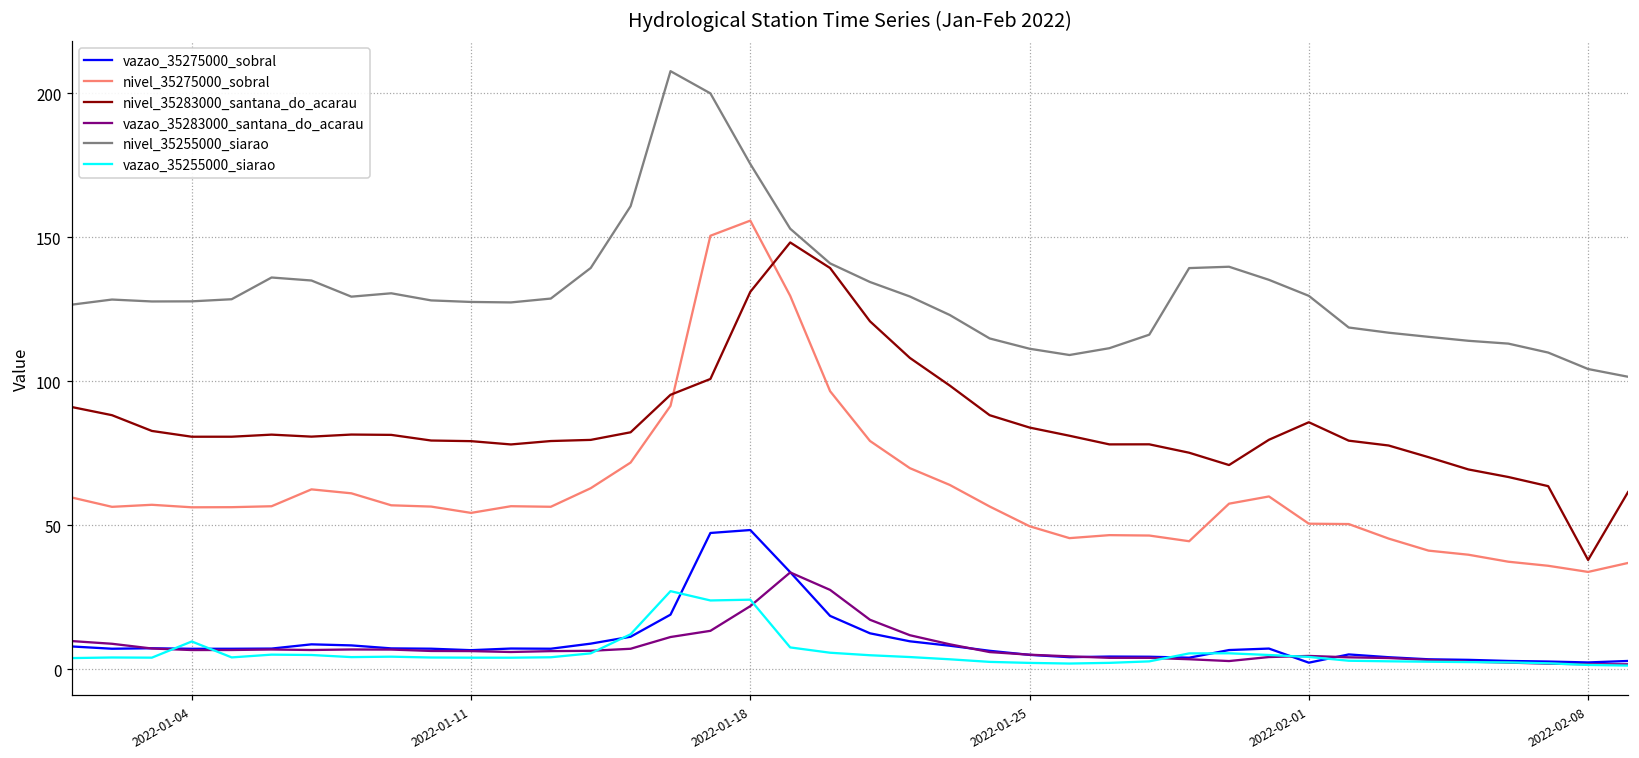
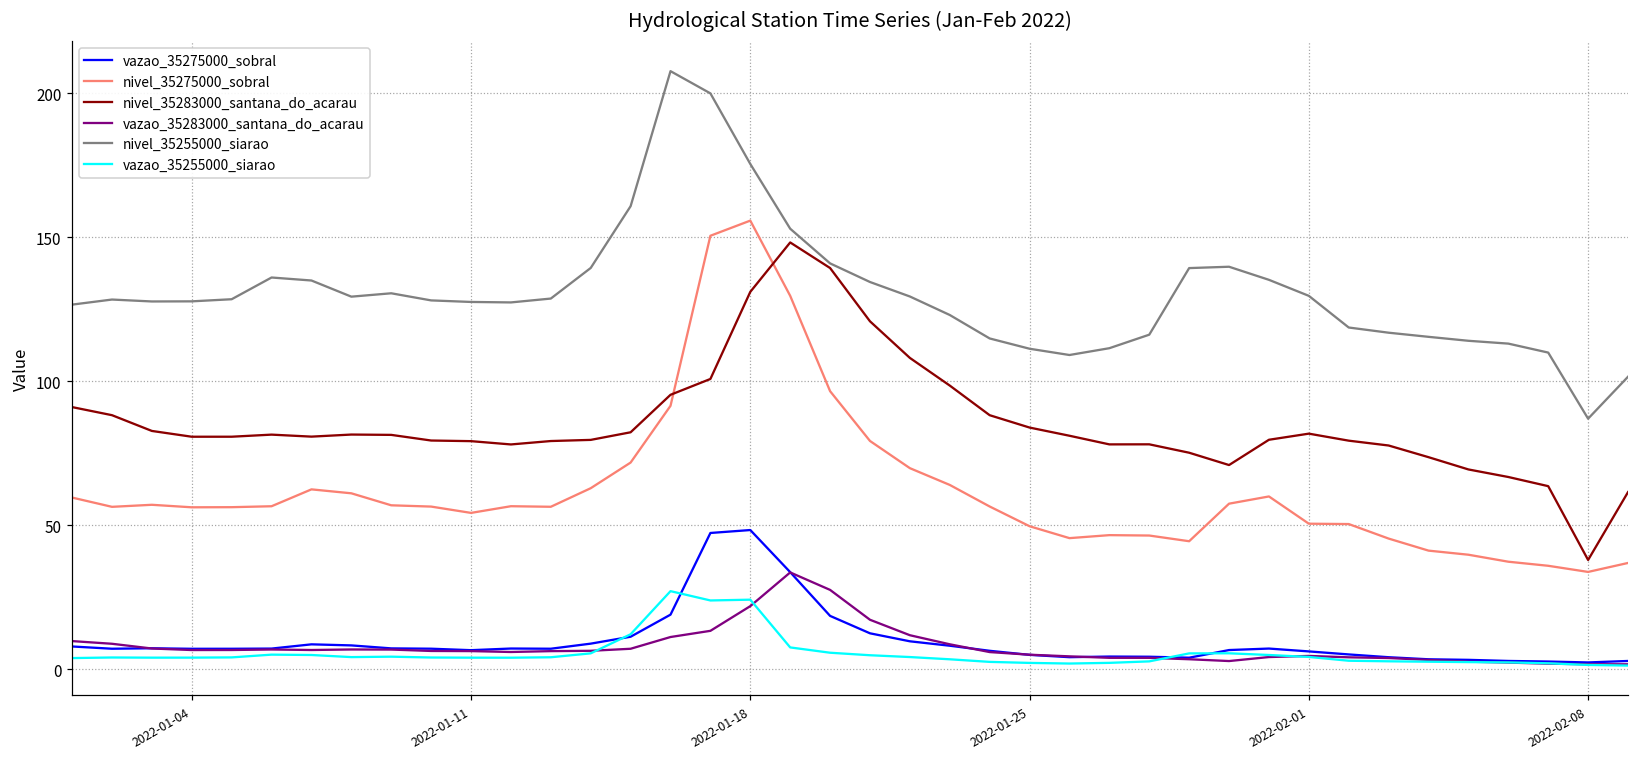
  {
    "vazao_35275000_sobral": {
      "2022-01-18": 48,
-     "2022-02-01": 2
+     "2022-02-01": 6
    },
    "nivel_35275000_sobral": {
      "2022-01-04": 56,
      "2022-01-11": 54,
      "2022-01-18": 156,
      "2022-01-25": 50,
      "2022-02-01": 50,
      "2022-02-08": 34
    },
    "nivel_35283000_santana_do_acarau": {
      "2022-01-04": 81,
      "2022-01-11": 79,
      "2022-01-18": 131,
      "2022-01-25": 84,
-     "2022-02-01": 86,
+     "2022-02-01": 82,
      "2022-02-08": 38
    },
    "vazao_35283000_santana_do_acarau": {
      "2022-01-18": 22
    },
    "nivel_35255000_siarao": {
      "2022-01-04": 128,
      "2022-01-11": 127,
      "2022-01-18": 175,
      "2022-01-25": 111,
      "2022-02-01": 130,
-     "2022-02-08": 104
+     "2022-02-08": 87
    },
    "vazao_35255000_siarao": {
-     "2022-01-04": 10,
+     "2022-01-04": 4,
      "2022-01-11": 4,
      "2022-01-18": 24,
      "2022-01-25": 2
    }
  }
